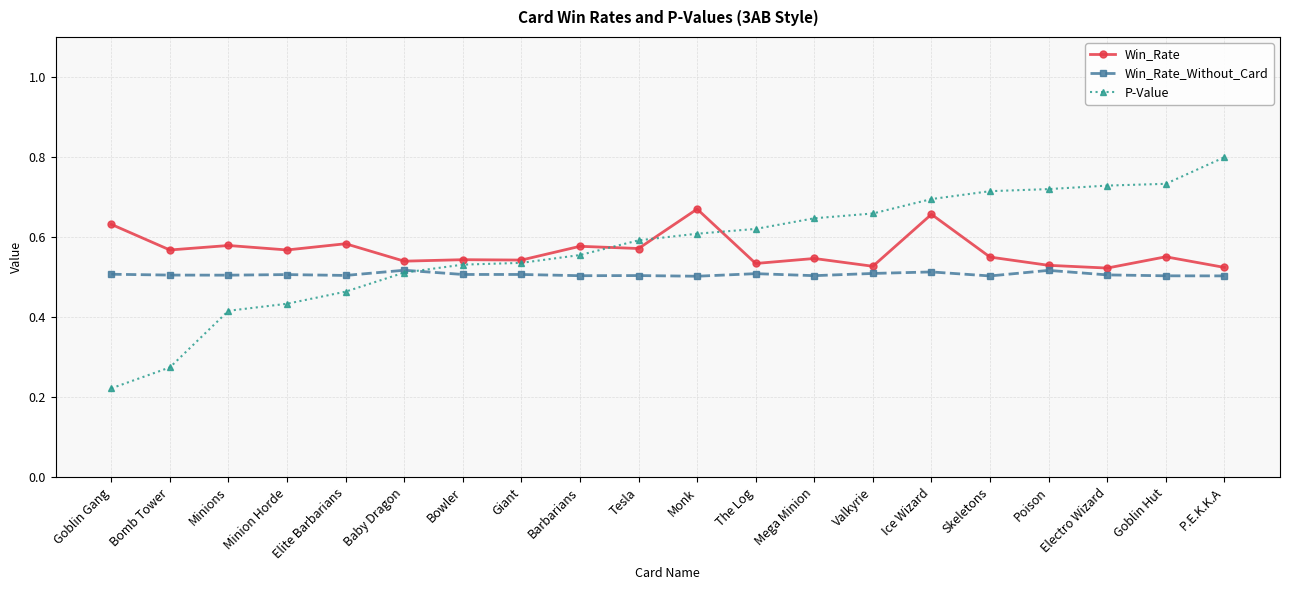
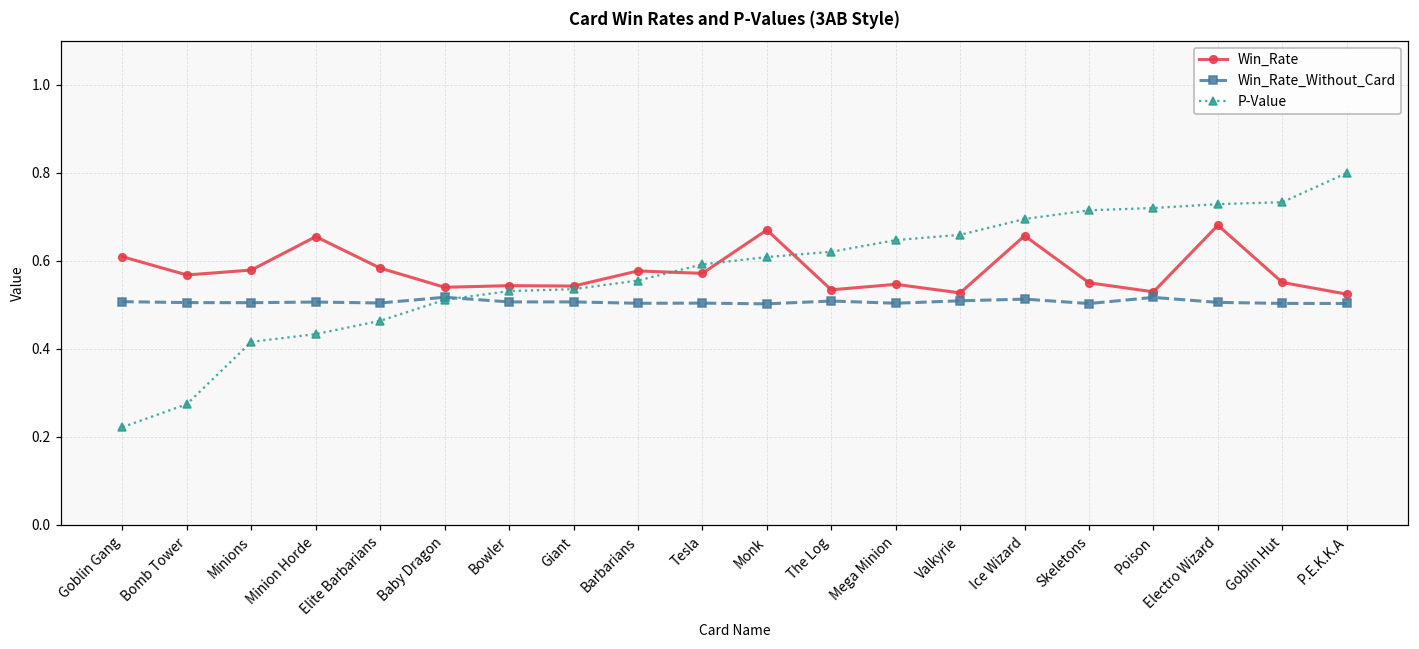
  {
    "Win_Rate": {
-     "Goblin Gang": 0.63,
+     "Goblin Gang": 0.61,
      "Bomb Tower": 0.57,
      "Minions": 0.58,
-     "Minion Horde": 0.57,
+     "Minion Horde": 0.65,
      "Elite Barbarians": 0.58,
      "Baby Dragon": 0.54,
      "Bowler": 0.54,
      "Giant": 0.54,
      "Barbarians": 0.58,
      "Tesla": 0.57,
      "Monk": 0.67,
      "The Log": 0.53,
      "Mega Minion": 0.55,
      "Valkyrie": 0.53,
      "Ice Wizard": 0.66,
      "Skeletons": 0.55,
      "Poison": 0.53,
-     "Electro Wizard": 0.52,
+     "Electro Wizard": 0.68,
      "Goblin Hut": 0.55,
      "P.E.K.K.A": 0.52
    }
  }
